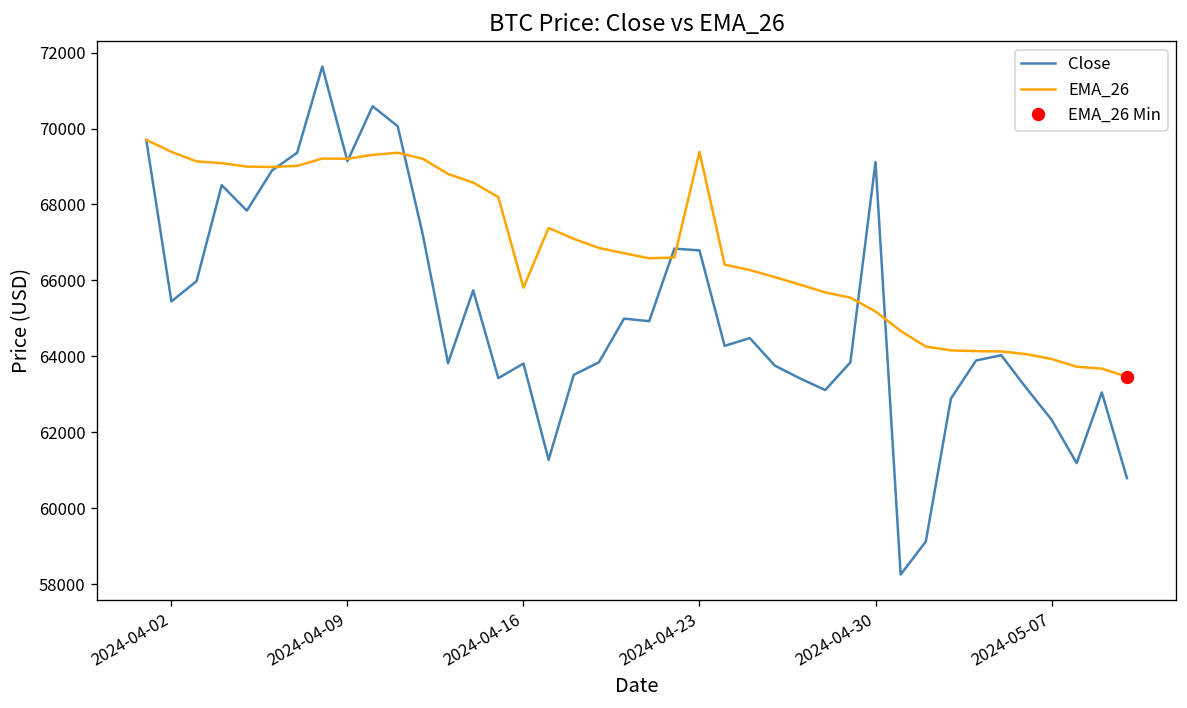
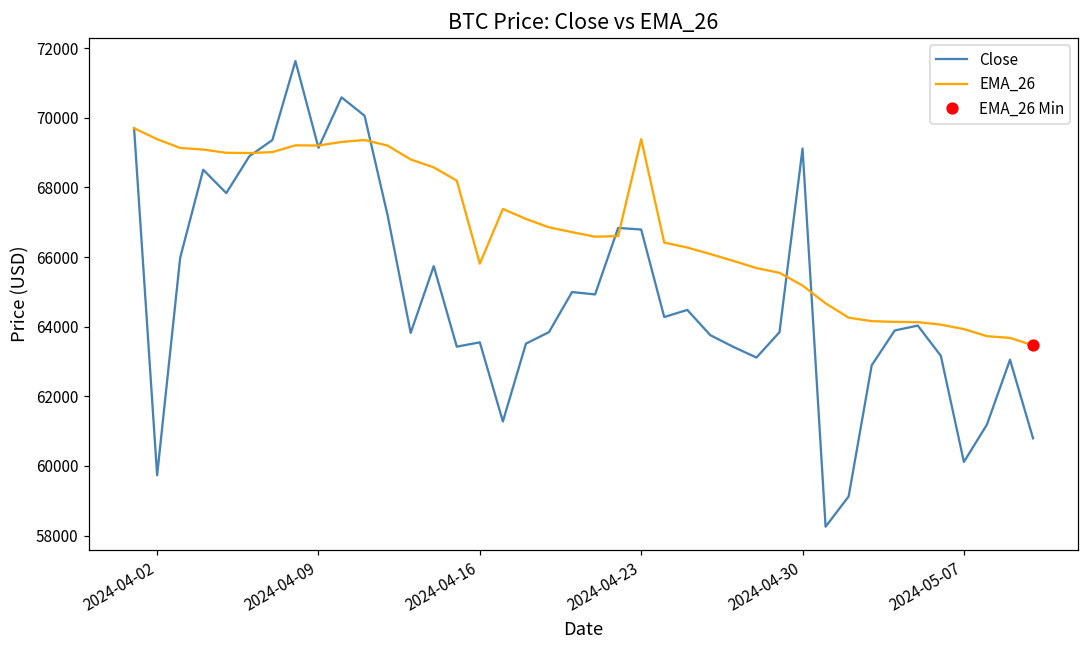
  {
    "Close": {
-     "2024-04-02": 65400,
-     "2024-04-16": 63800,
+     "2024-04-02": 59700,
+     "2024-04-16": 63600,
      "2024-04-23": 66800,
      "2024-04-30": 69100,
-     "2024-05-07": 62300
+     "2024-05-07": 60100
    },
    "EMA_26": {
      "2024-04-02": 69400,
      "2024-04-16": 65800,
      "2024-04-23": 69400,
      "2024-04-30": 65200,
      "2024-05-07": 63900
    }
  }
